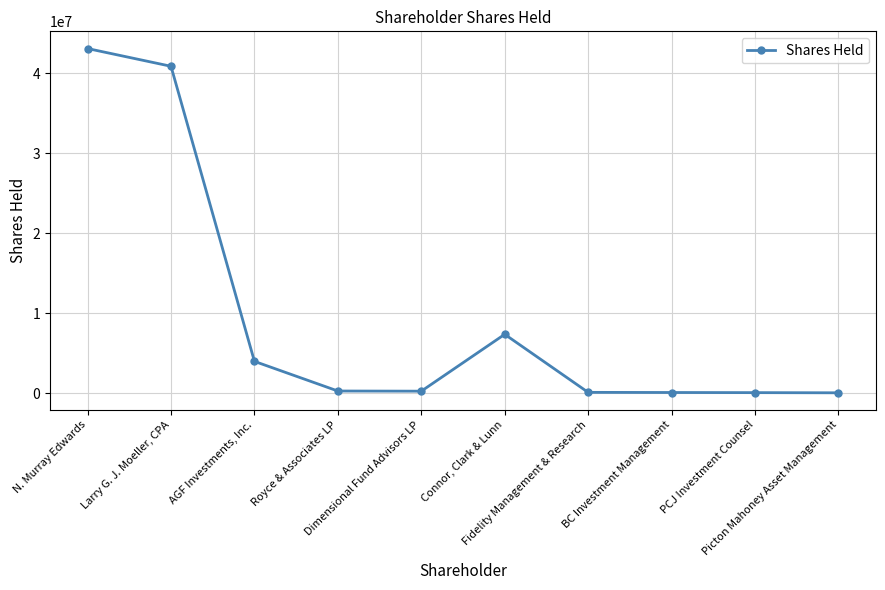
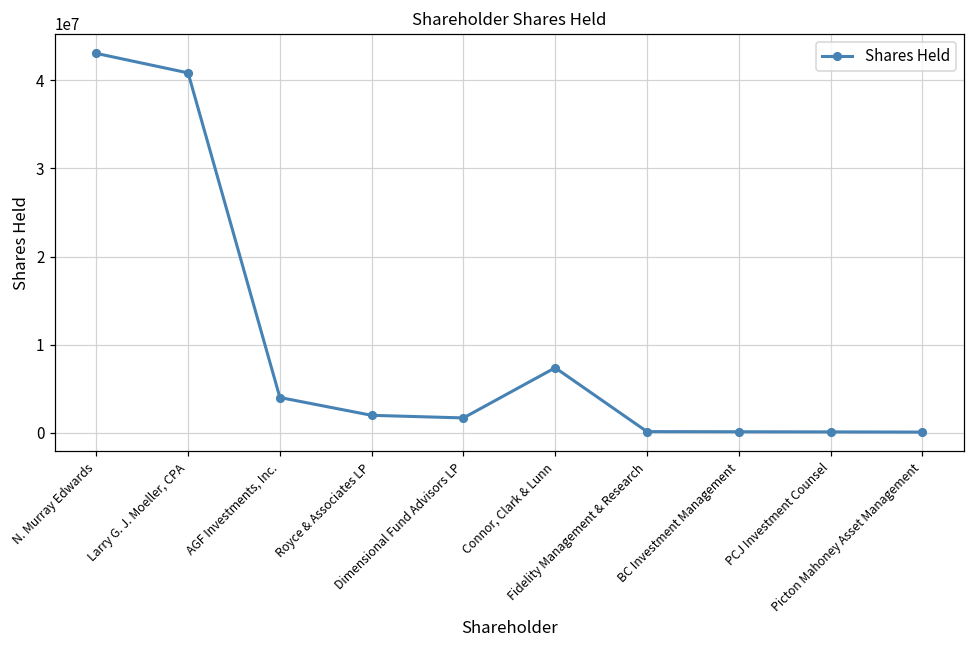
  {
    "N. Murray Edwards": 43000000,
    "Larry G. J. Moeller, CPA": 41000000,
    "AGF Investments, Inc.": 4000000,
-   "Royce & Associates LP": 0,
-   "Dimensional Fund Advisors LP": 0,
+   "Royce & Associates LP": 2000000,
+   "Dimensional Fund Advisors LP": 2000000,
    "Connor, Clark & Lunn": 7000000,
    "Fidelity Management & Research": 0,
    "BC Investment Management": 0,
    "PCJ Investment Counsel": 0,
    "Picton Mahoney Asset Management": 0
  }
